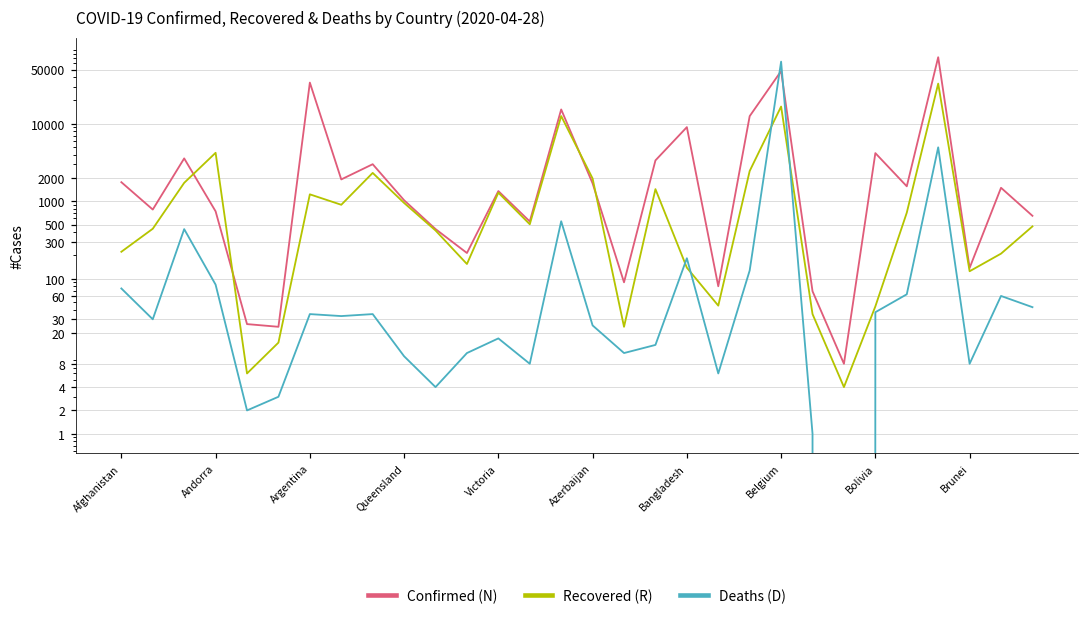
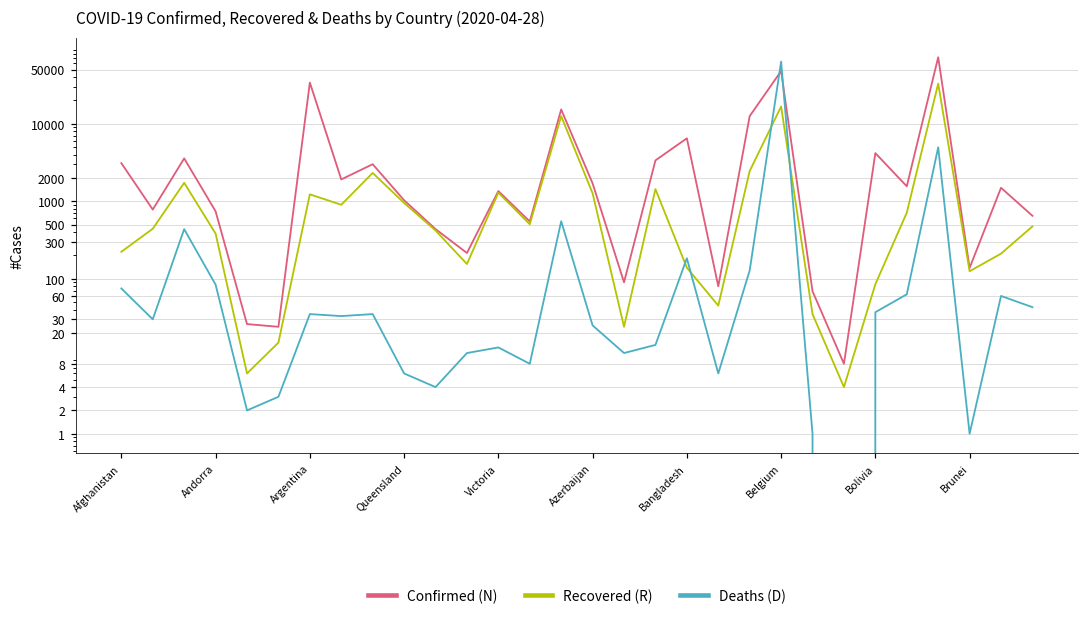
  {
    "Confirmed (N)": {
-     "Afghanistan": 1800,
+     "Afghanistan": 3000,
      "Andorra": 700,
      "Argentina": 30000,
      "Azerbaijan": 1700,
-     "Bangladesh": 9000,
+     "Bangladesh": 6000,
      "Belgium": 50000,
      "Bolivia": 4000,
      "Brunei": 140
    },
    "Recovered (R)": {
      "Afghanistan": 220,
-     "Andorra": 4000,
+     "Andorra": 400,
      "Argentina": 1200,
-     "Azerbaijan": 2000,
+     "Azerbaijan": 1300,
      "Bangladesh": 140,
      "Belgium": 17000,
-     "Bolivia": 40,
+     "Bolivia": 90,
      "Brunei": 130
    },
    "Deaths (D)": {
      "Afghanistan": 80,
      "Andorra": 80,
      "Argentina": 40,
-     "Queensland": 10,
-     "Victoria": 17,
+     "Queensland": 6,
+     "Victoria": 13,
      "Azerbaijan": 25,
      "Bangladesh": 180,
      "Belgium": 60000,
      "Bolivia": 40,
-     "Brunei": 8
+     "Brunei": 1
    }
  }
